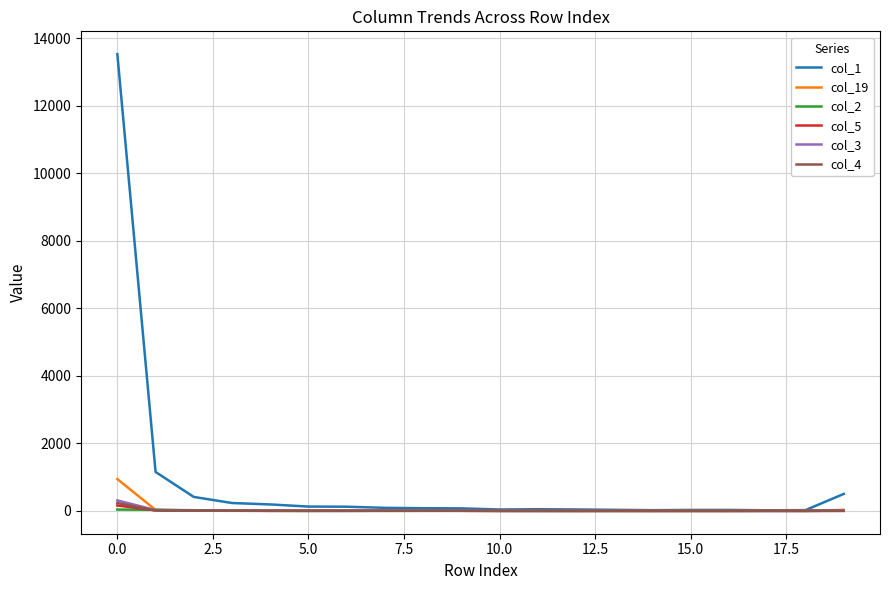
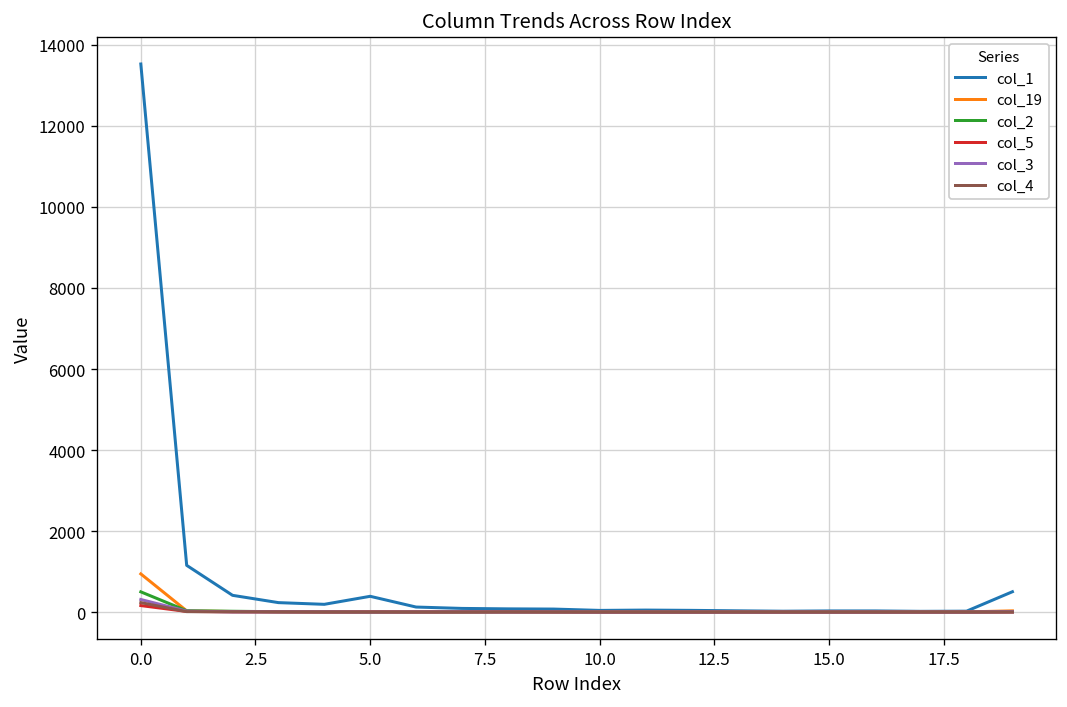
  {
    "col_1": {
      "0.0": 13500,
-     "5.0": 100
+     "5.0": 400
    },
    "col_19": {
      "0.0": 900
    },
    "col_2": {
-     "0.0": 0
+     "0.0": 500
    },
    "col_3": {
      "0.0": 300
    }
  }
